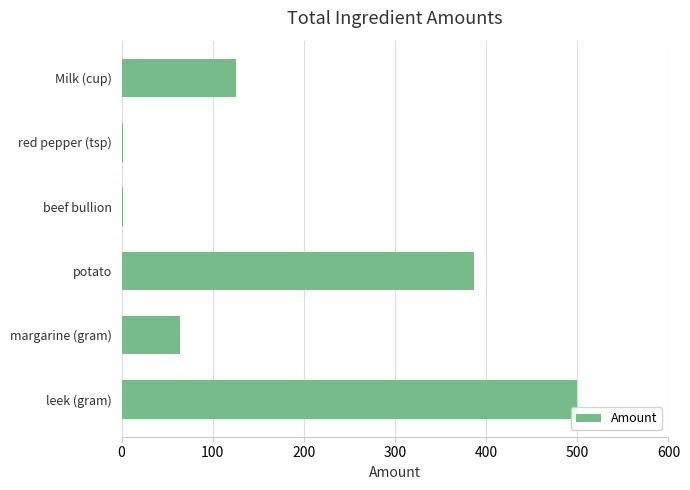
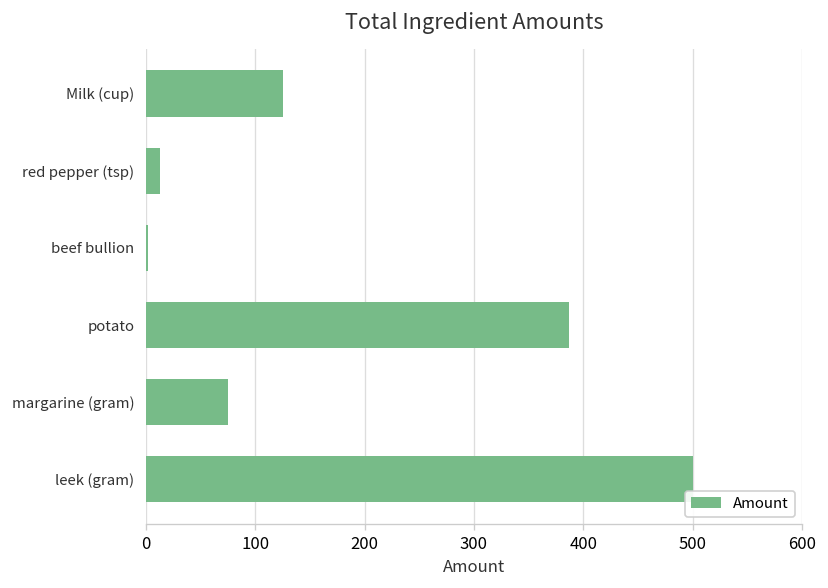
  {
    "Milk (cup)": 130,
-   "red pepper (tsp)": 0,
+   "red pepper (tsp)": 10,
    "potato": 390,
-   "margarine (gram)": 60,
+   "margarine (gram)": 80,
    "leek (gram)": 500
  }
